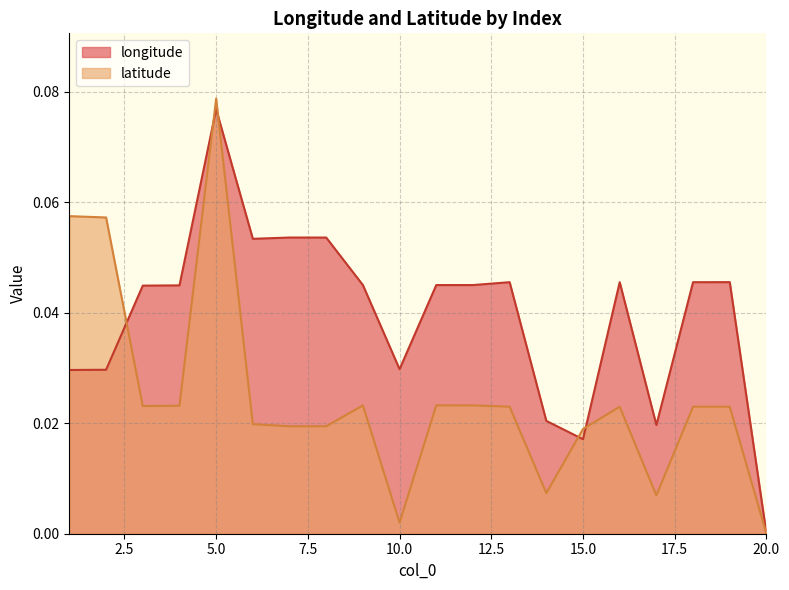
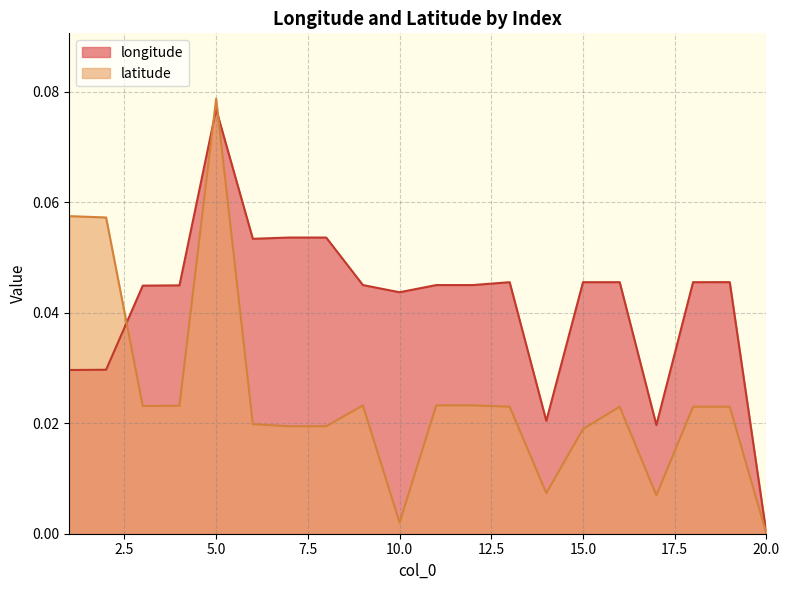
  {
    "longitude": {
      "5.0": 0.077,
-     "10.0": 0.030,
-     "15.0": 0.017
+     "10.0": 0.044,
+     "15.0": 0.046
    },
    "latitude": {
      "5.0": 0.079,
      "10.0": 0.002,
      "15.0": 0.019
    }
  }
